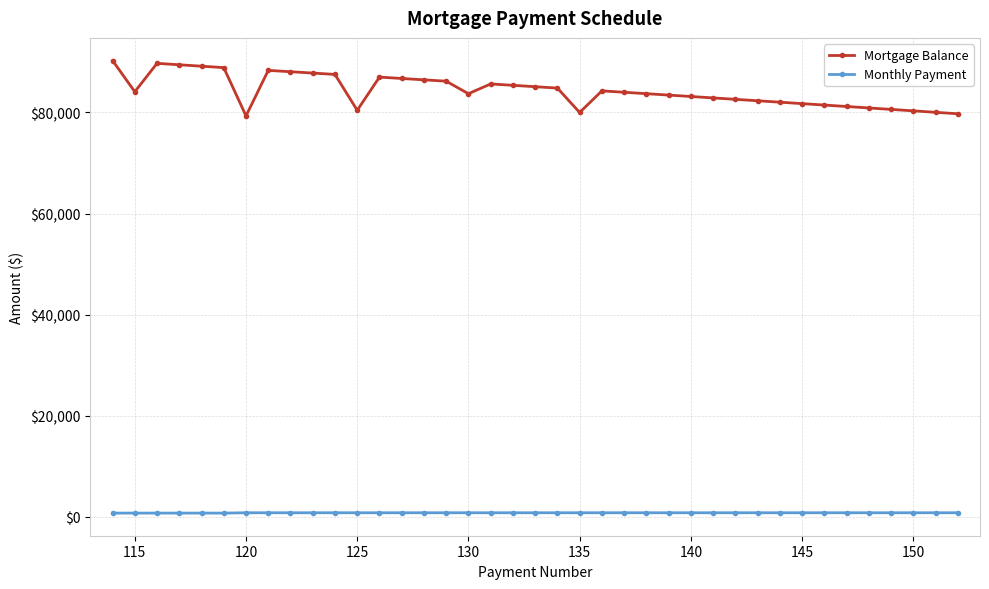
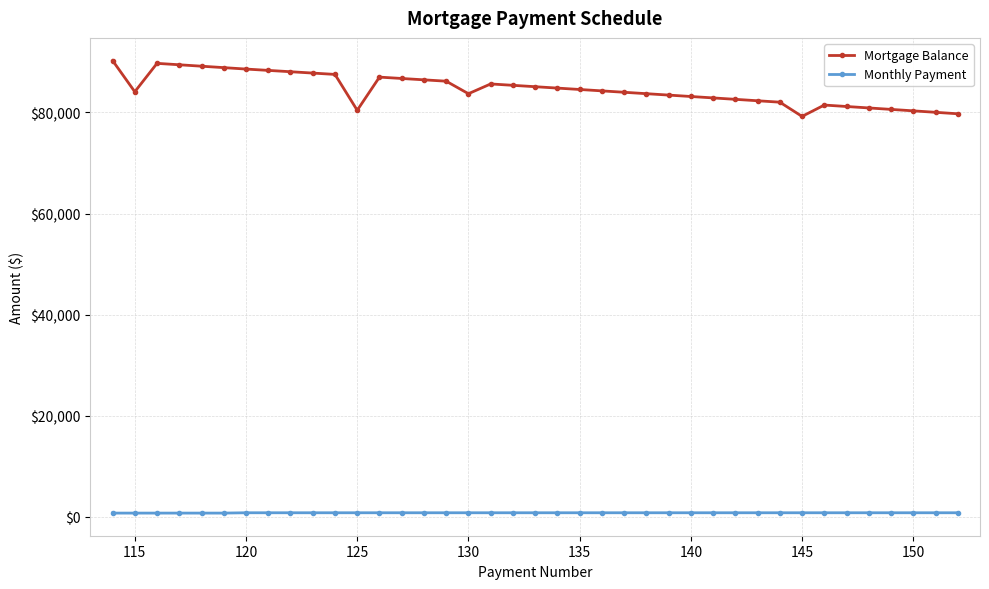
  {
    "Mortgage Balance": {
      "115": "$84,000",
-     "120": "$79,000",
+     "120": "$89,000",
      "125": "$80,000",
      "130": "$84,000",
-     "135": "$80,000",
+     "135": "$85,000",
      "140": "$83,000",
-     "145": "$82,000",
+     "145": "$79,000",
      "150": "$80,000"
    },
    "Monthly Payment": {
      "115": "$1,000",
      "120": "$1,000",
      "125": "$1,000",
      "130": "$1,000",
      "135": "$1,000",
      "140": "$1,000",
      "145": "$1,000",
      "150": "$1,000"
    }
  }
